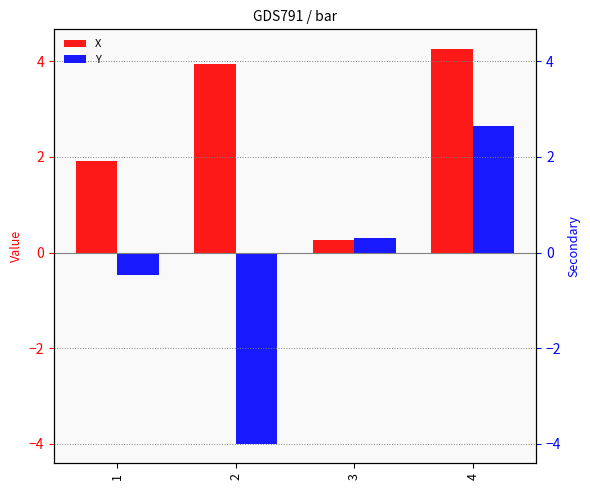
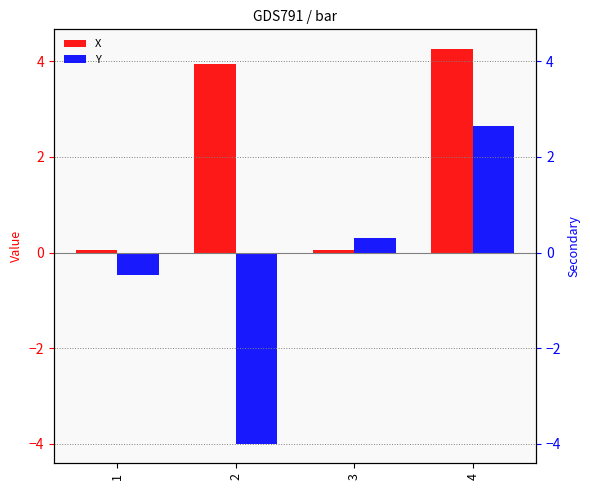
  {
    "X": {
-     "1": 1.9,
+     "1": 0.1,
      "2": 3.9,
-     "3": 0.3,
+     "3": 0.1,
      "4": 4.3
    },
    "Y": {
      "1": -0.5,
      "2": -4.0,
      "3": 0.3,
      "4": 2.6
    }
  }
